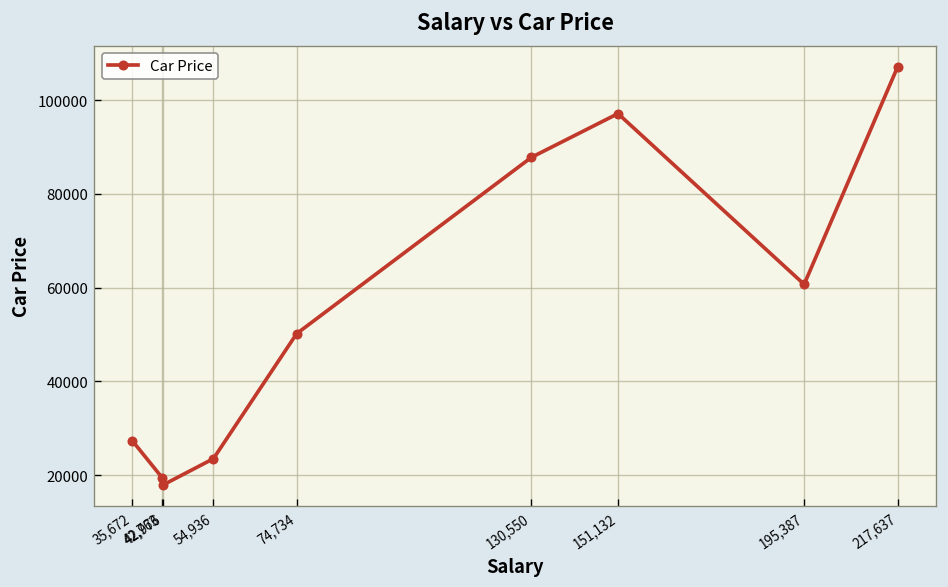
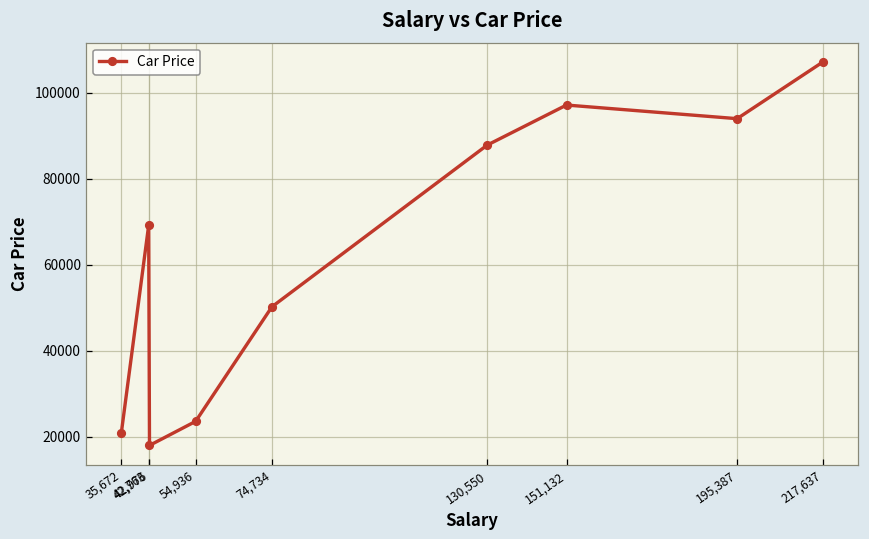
  {
-   "35,672": 27000,
-   "42,763": 19000,
+   "35,672": 21000,
+   "42,763": 69000,
    "42,976": 18000,
    "54,936": 24000,
    "74,734": 50000,
    "130,550": 88000,
    "151,132": 97000,
-   "195,387": 61000,
+   "195,387": 94000,
    "217,637": 107000
  }
